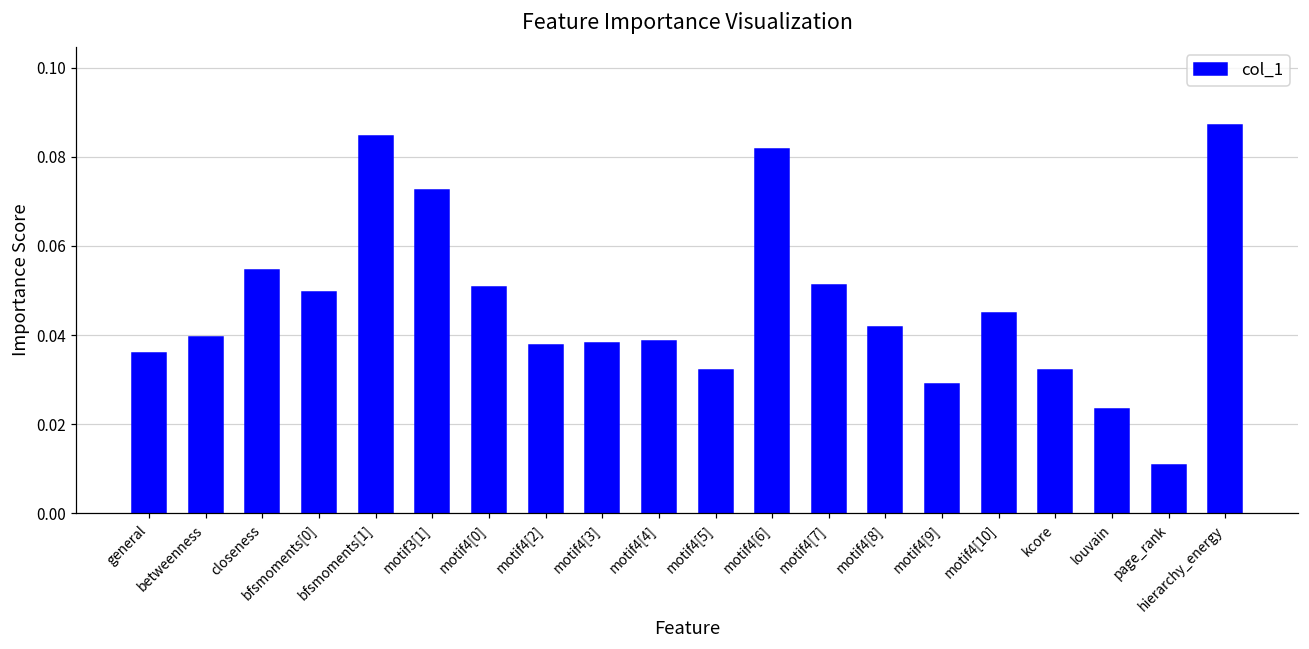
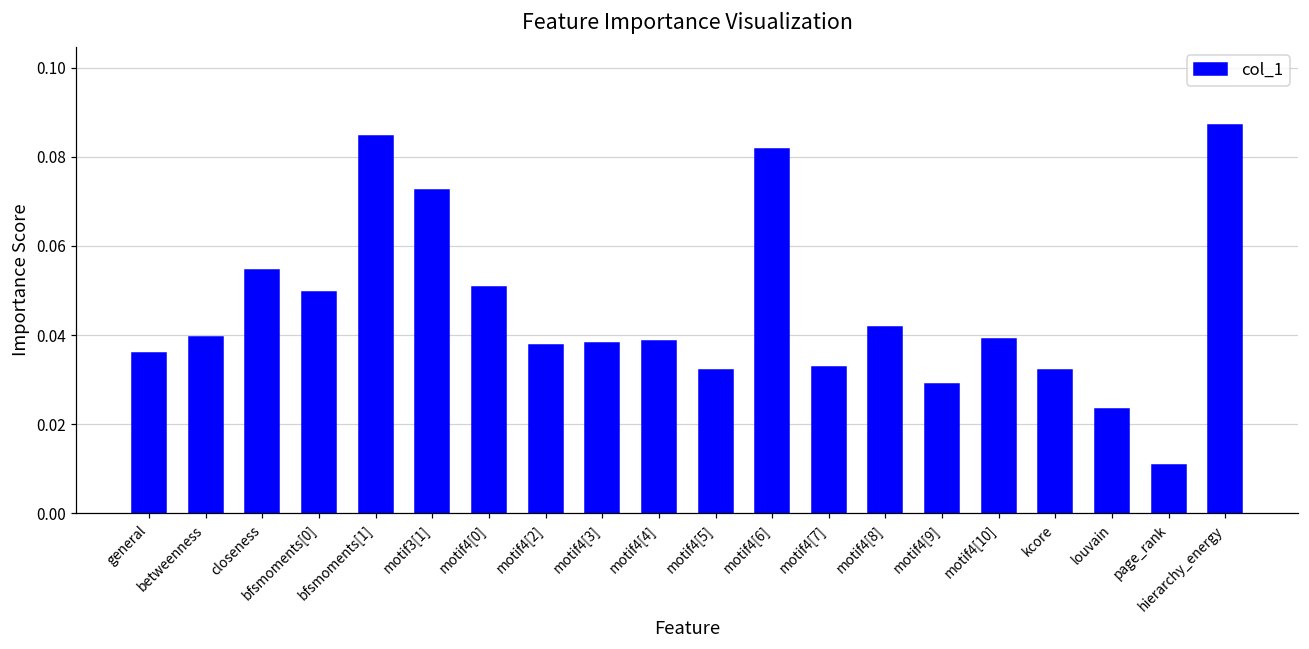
  {
    "general": 0.036,
    "betweenness": 0.040,
    "closeness": 0.055,
    "bfsmoments[0]": 0.050,
    "bfsmoments[1]": 0.085,
    "motif3[1]": 0.073,
    "motif4[0]": 0.051,
    "motif4[2]": 0.038,
    "motif4[3]": 0.038,
    "motif4[4]": 0.039,
    "motif4[5]": 0.032,
    "motif4[6]": 0.082,
-   "motif4[7]": 0.051,
+   "motif4[7]": 0.033,
    "motif4[8]": 0.042,
    "motif4[9]": 0.029,
-   "motif4[10]": 0.045,
+   "motif4[10]": 0.039,
    "kcore": 0.032,
    "louvain": 0.023,
    "page_rank": 0.011,
    "hierarchy_energy": 0.087
  }
